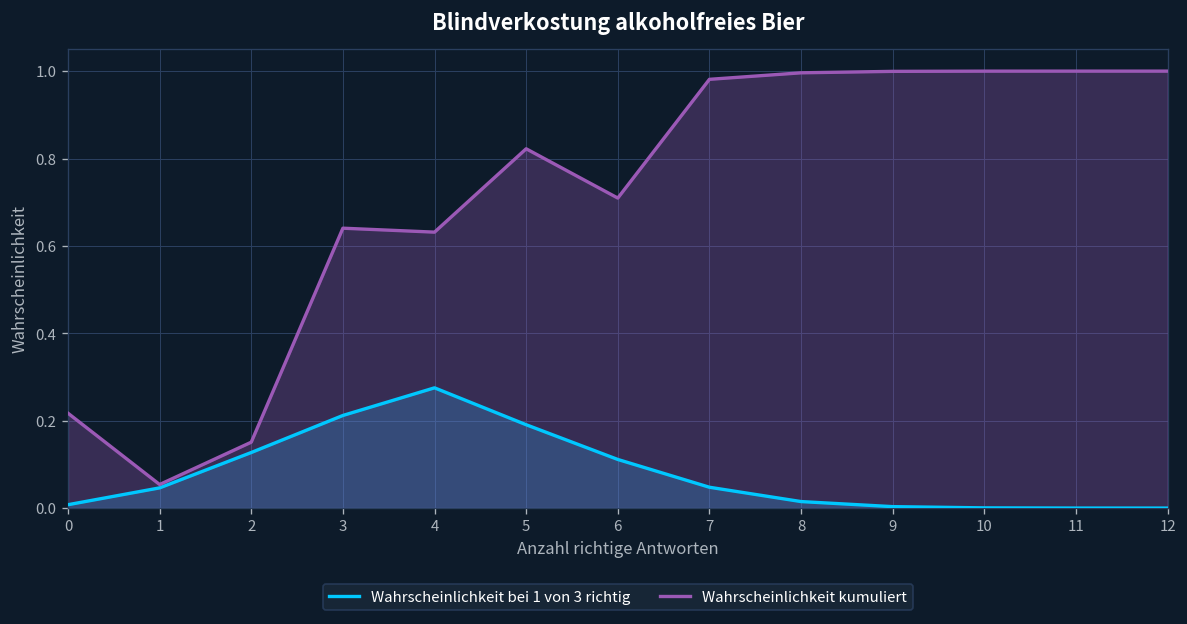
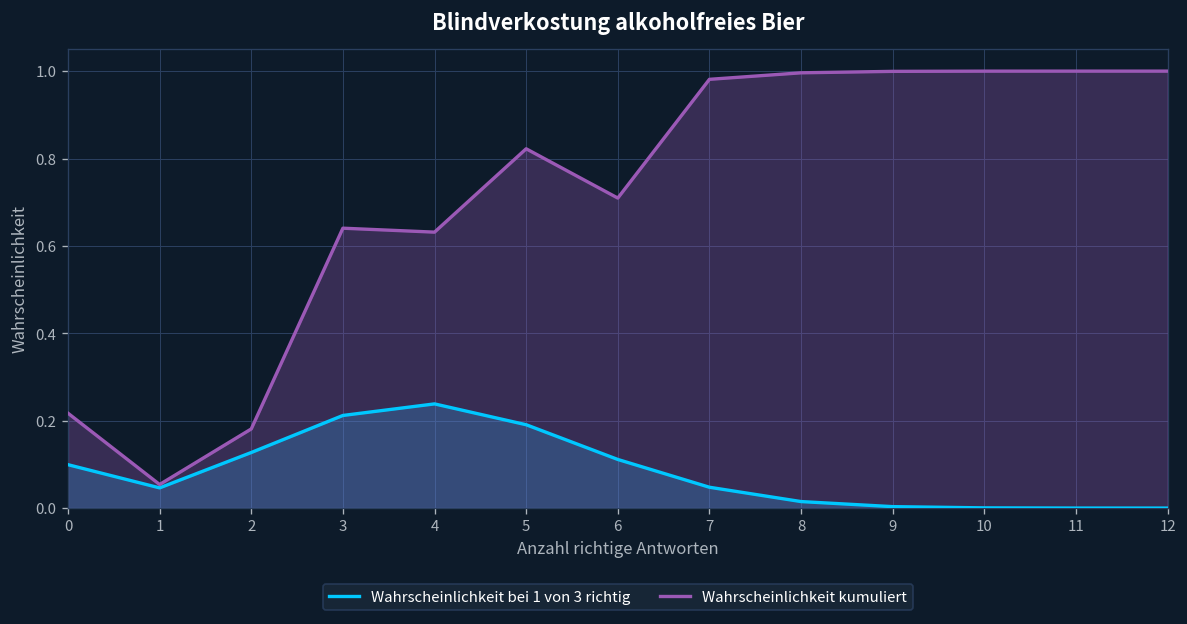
  {
    "Wahrscheinlichkeit bei 1 von 3 richtig": {
-     "0": 0.01,
+     "0": 0.10,
      "1": 0.05,
      "2": 0.13,
      "3": 0.21,
-     "4": 0.28,
+     "4": 0.24,
      "5": 0.19,
      "6": 0.11,
      "7": 0.05,
      "8": 0.01,
      "9": 0.00,
      "10": 0.00,
      "11": 0.00,
      "12": 0.00
    },
    "Wahrscheinlichkeit kumuliert": {
      "0": 0.22,
      "1": 0.05,
-     "2": 0.15,
+     "2": 0.18,
      "3": 0.64,
      "4": 0.63,
      "5": 0.82,
      "6": 0.71,
      "7": 0.98,
      "8": 1.00,
      "9": 1.00,
      "10": 1.00,
      "11": 1.00,
      "12": 1.00
    }
  }
